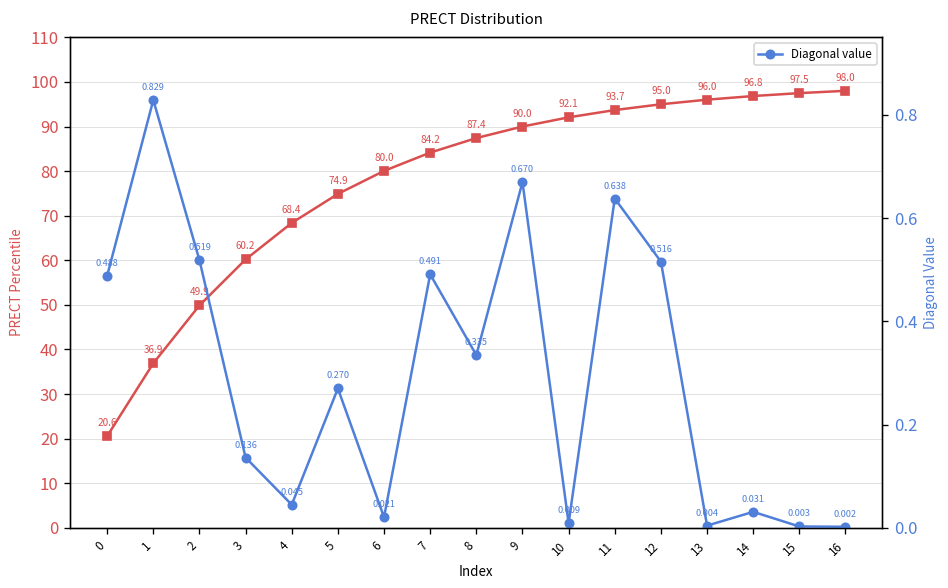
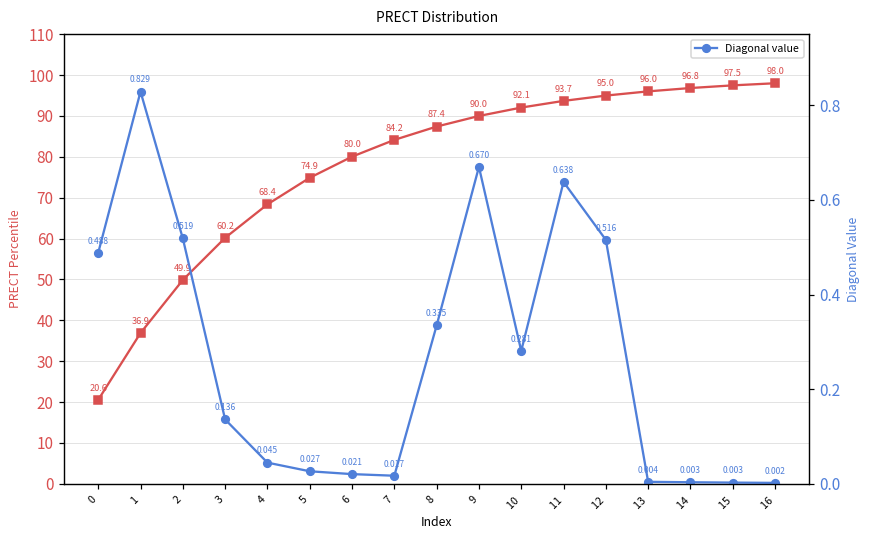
  {
    "Diagonal value": {
      "0": 0.488,
      "1": 0.829,
      "2": 0.519,
      "3": 0.136,
      "4": 0.045,
-     "5": 0.270,
+     "5": 0.027,
      "6": 0.021,
-     "7": 0.491,
+     "7": 0.017,
      "8": 0.335,
      "9": 0.670,
-     "10": 0.009,
+     "10": 0.281,
      "11": 0.638,
      "12": 0.516,
      "13": 0.004,
-     "14": 0.031,
+     "14": 0.003,
      "15": 0.003,
      "16": 0.002
    }
  }
